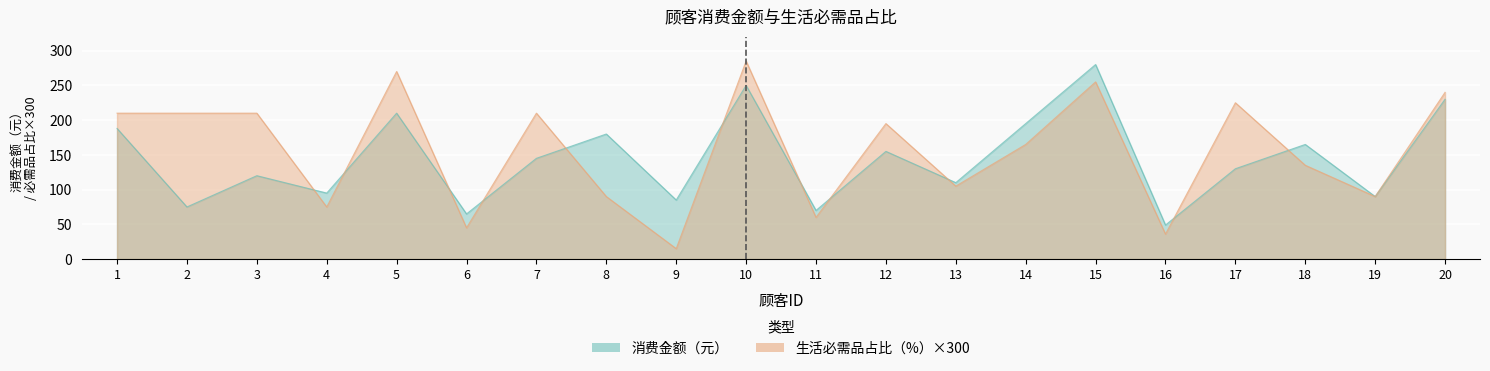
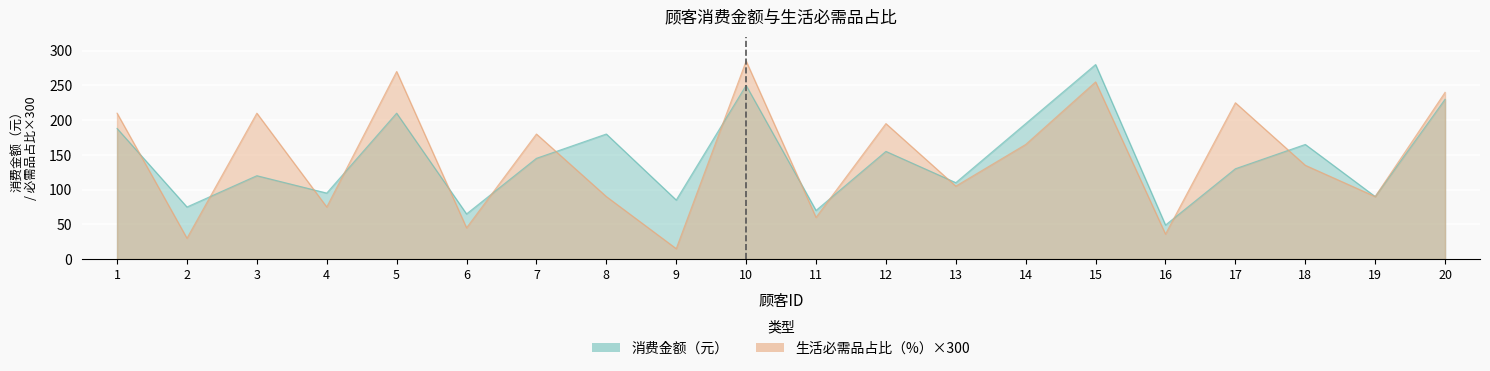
  {
    "消费金额（元）": {
      "1": 190,
      "2": 80,
      "3": 120,
      "4": 100,
      "5": 210,
      "6": 70,
      "7": 150,
      "8": 180,
      "9": 90,
      "10": 250,
      "11": 70,
      "12": 160,
      "13": 110,
      "14": 200,
      "15": 280,
      "16": 50,
      "17": 130,
      "18": 170,
      "20": 230
    },
    "生活必需品占比（%）×300": {
      "1": 210,
-     "2": 210,
+     "2": 30,
      "3": 210,
      "4": 80,
      "5": 270,
      "6": 50,
-     "7": 210,
+     "7": 180,
      "8": 90,
      "9": 20,
      "10": 290,
      "11": 60,
      "12": 200,
      "13": 110,
      "14": 170,
      "15": 260,
      "16": 40,
      "17": 230,
      "18": 140,
      "20": 240
    }
  }
